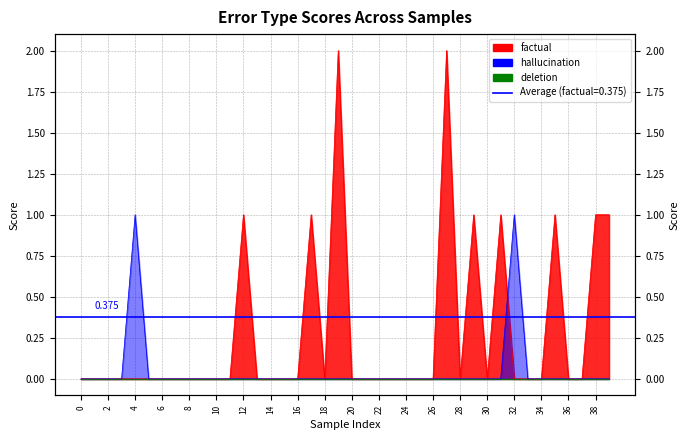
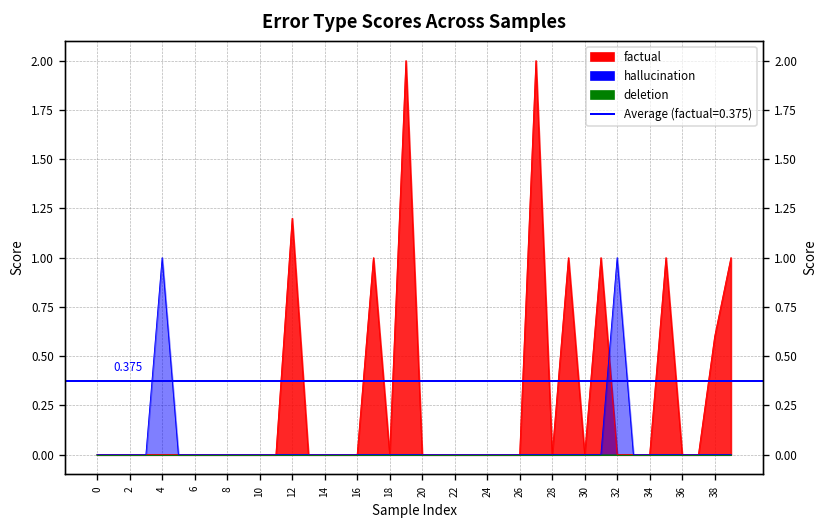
  {
    "factual": {
-     "12": 1.0,
-     "38": 1.0
+     "12": 1.2,
+     "38": 0.6
    },
    "hallucination": {
      "4": 1.0,
      "32": 1.0
    }
  }
